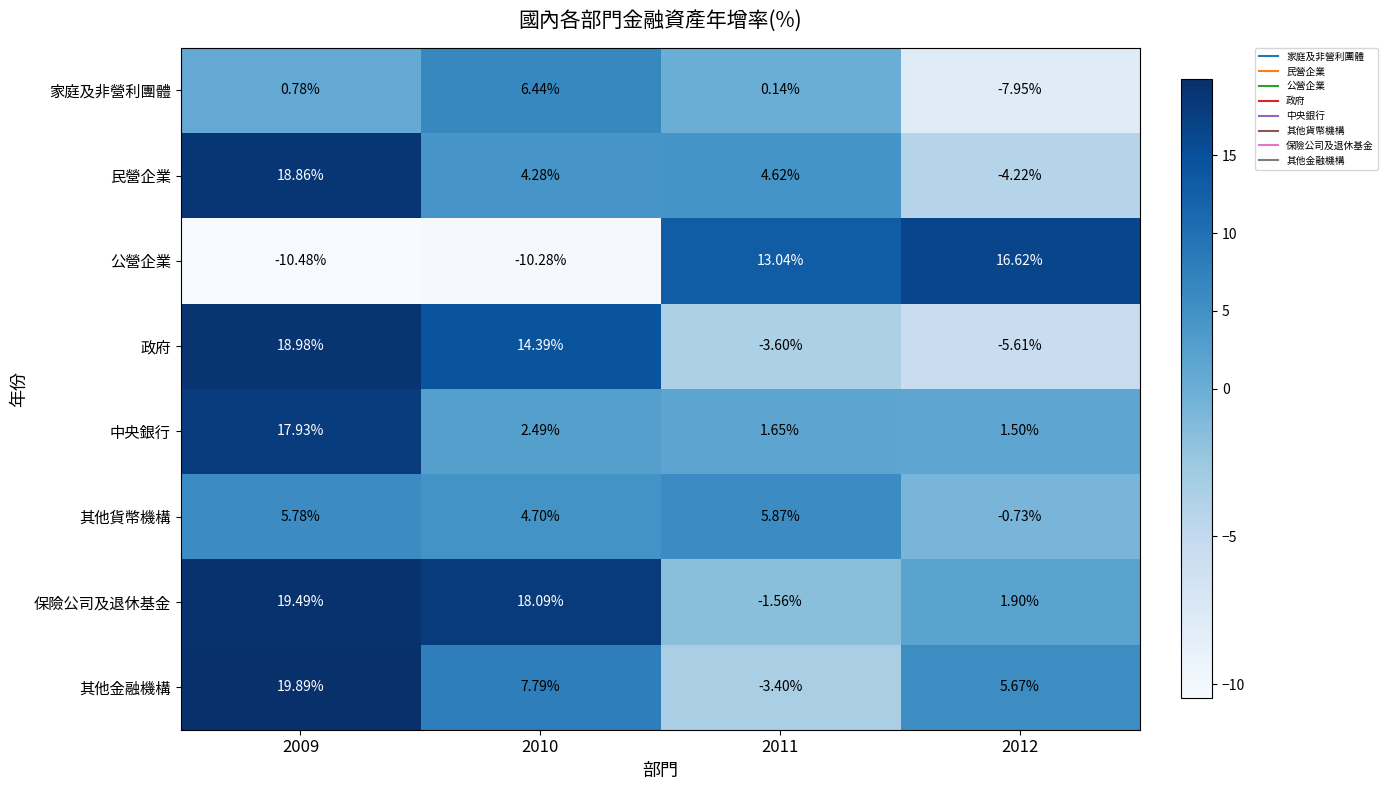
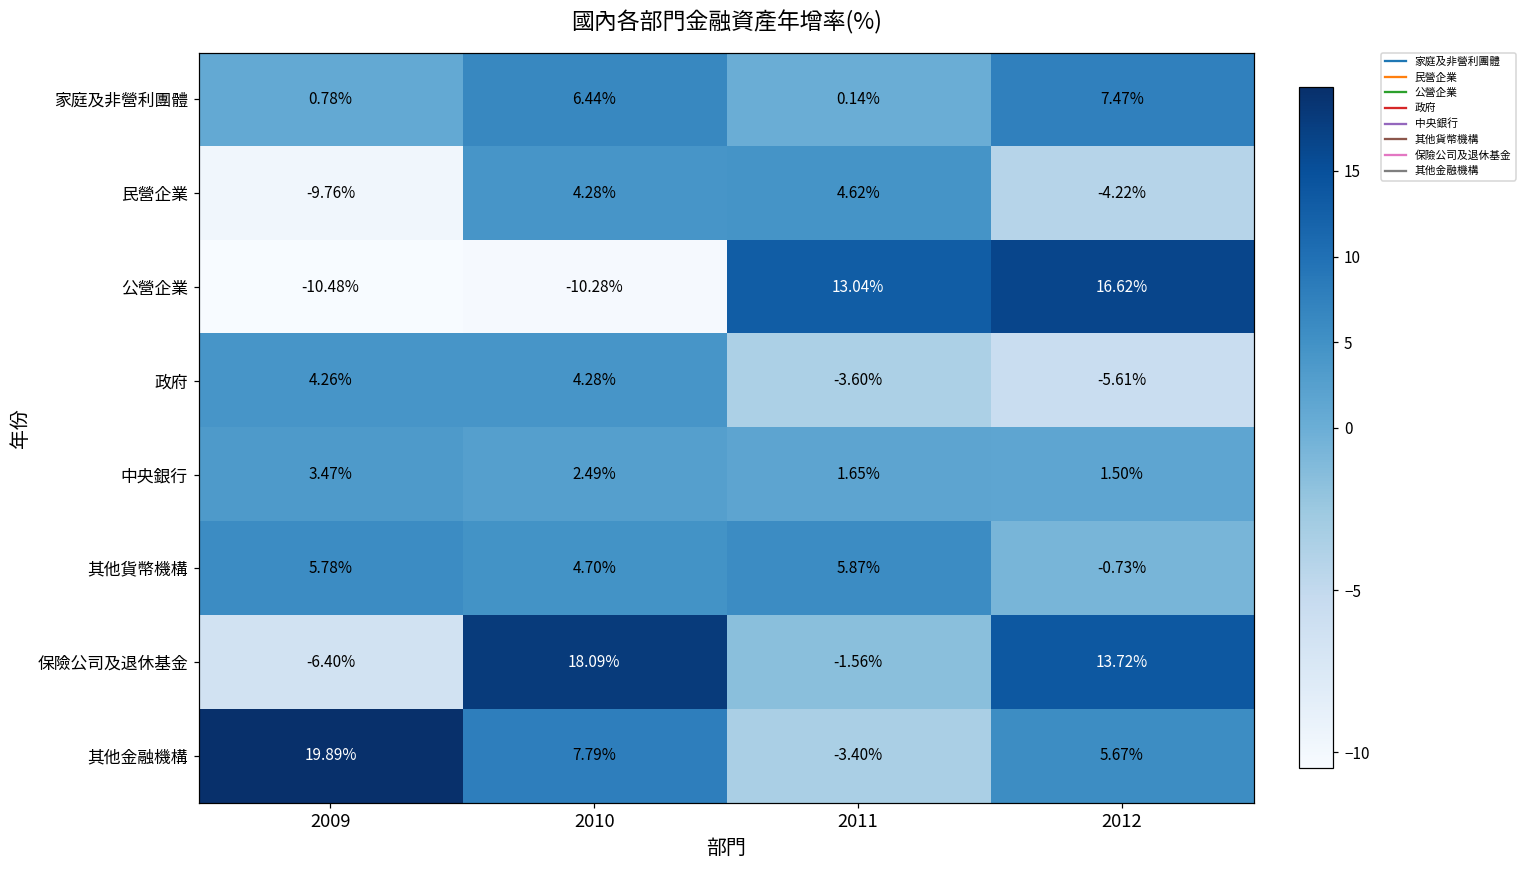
  {
    "家庭及非營利團體": {
      "2009": "0.78%",
      "2010": "6.44%",
      "2011": "0.14%",
-     "2012": "-7.95%"
+     "2012": "7.47%"
    },
    "民營企業": {
-     "2009": "18.86%",
+     "2009": "-9.76%",
      "2010": "4.28%",
      "2011": "4.62%",
      "2012": "-4.22%"
    },
    "公營企業": {
      "2009": "-10.48%",
      "2010": "-10.28%",
      "2011": "13.04%",
      "2012": "16.62%"
    },
    "政府": {
-     "2009": "18.98%",
-     "2010": "14.39%",
+     "2009": "4.26%",
+     "2010": "4.28%",
      "2011": "-3.60%",
      "2012": "-5.61%"
    },
    "中央銀行": {
-     "2009": "17.93%",
+     "2009": "3.47%",
      "2010": "2.49%",
      "2011": "1.65%",
      "2012": "1.50%"
    },
    "其他貨幣機構": {
      "2009": "5.78%",
      "2010": "4.70%",
      "2011": "5.87%",
      "2012": "-0.73%"
    },
    "保險公司及退休基金": {
-     "2009": "19.49%",
+     "2009": "-6.40%",
      "2010": "18.09%",
      "2011": "-1.56%",
-     "2012": "1.90%"
+     "2012": "13.72%"
    },
    "其他金融機構": {
      "2009": "19.89%",
      "2010": "7.79%",
      "2011": "-3.40%",
      "2012": "5.67%"
    }
  }
